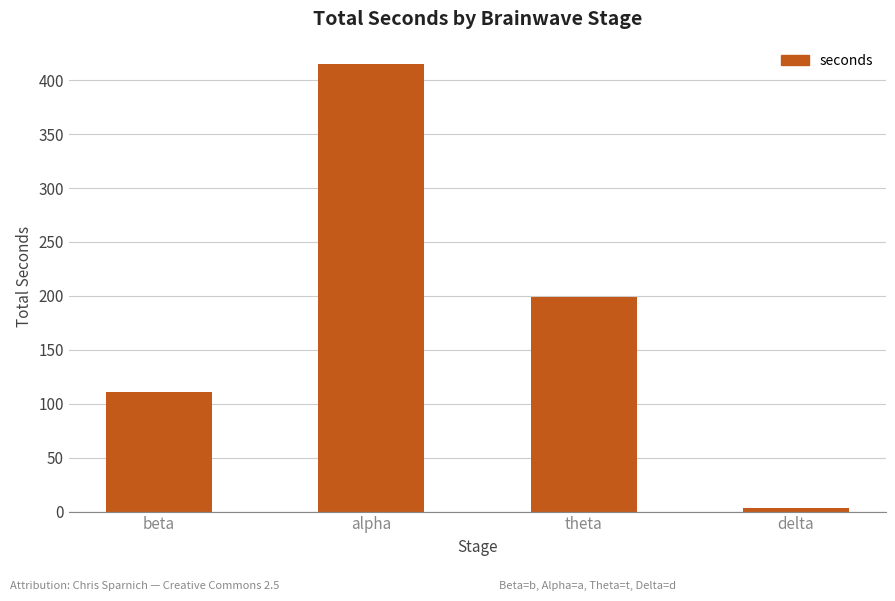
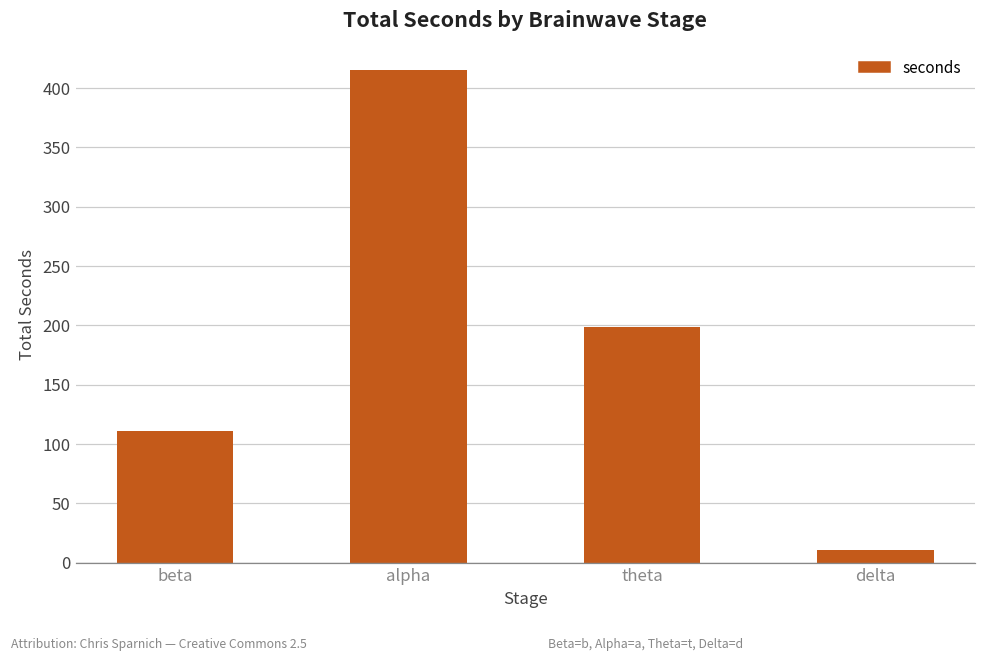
  {
    "beta": 111,
    "alpha": 415,
    "theta": 199,
-   "delta": 3
+   "delta": 11
  }
